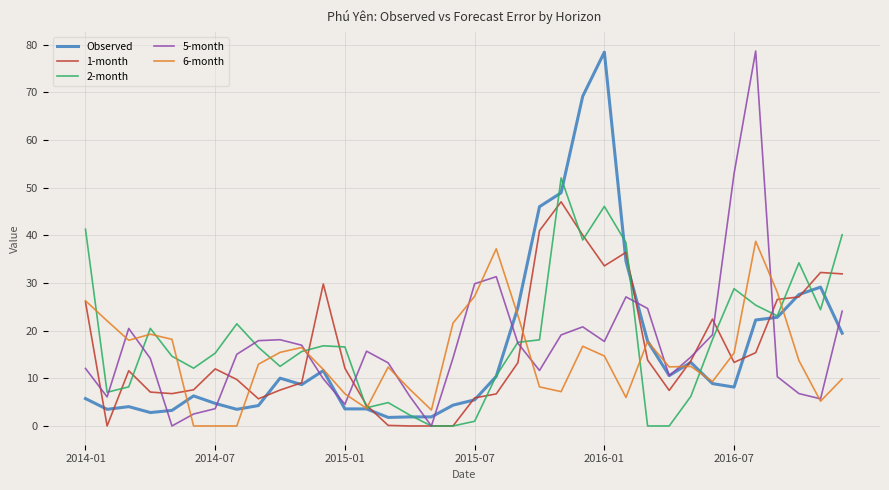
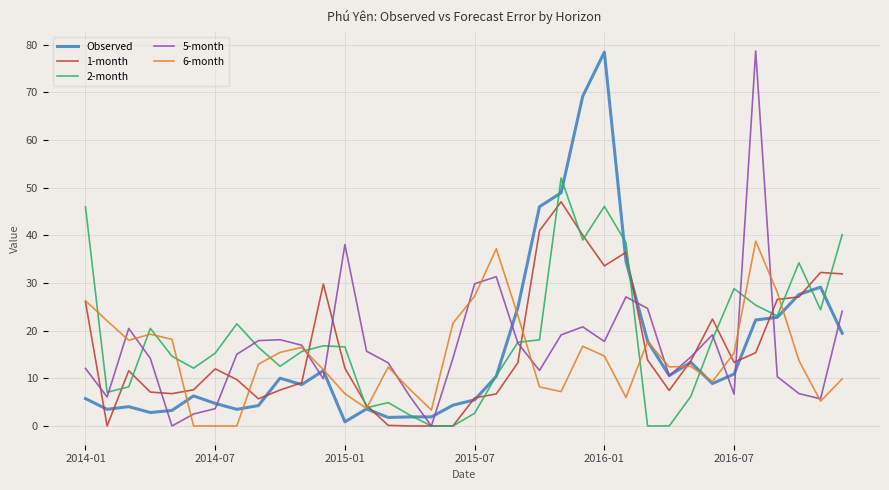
  {
    "Observed": {
      "2014-01": 6,
      "2014-07": 5,
-     "2015-01": 4,
+     "2015-01": 1,
      "2016-01": 78,
-     "2016-07": 8
+     "2016-07": 11
    },
    "1-month": {
      "2014-07": 12,
      "2015-01": 12,
      "2016-01": 34,
      "2016-07": 13
    },
    "2-month": {
-     "2014-01": 41,
+     "2014-01": 46,
      "2014-07": 15,
      "2015-01": 17,
-     "2015-07": 1,
+     "2015-07": 3,
      "2016-01": 46,
      "2016-07": 29
    },
    "5-month": {
      "2014-01": 12,
      "2014-07": 4,
-     "2015-01": 5,
+     "2015-01": 38,
      "2015-07": 30,
      "2016-01": 18,
-     "2016-07": 53
+     "2016-07": 7
    },
    "6-month": {
      "2014-07": 0,
      "2015-01": 7,
      "2015-07": 27,
      "2016-01": 15,
      "2016-07": 15
    }
  }
